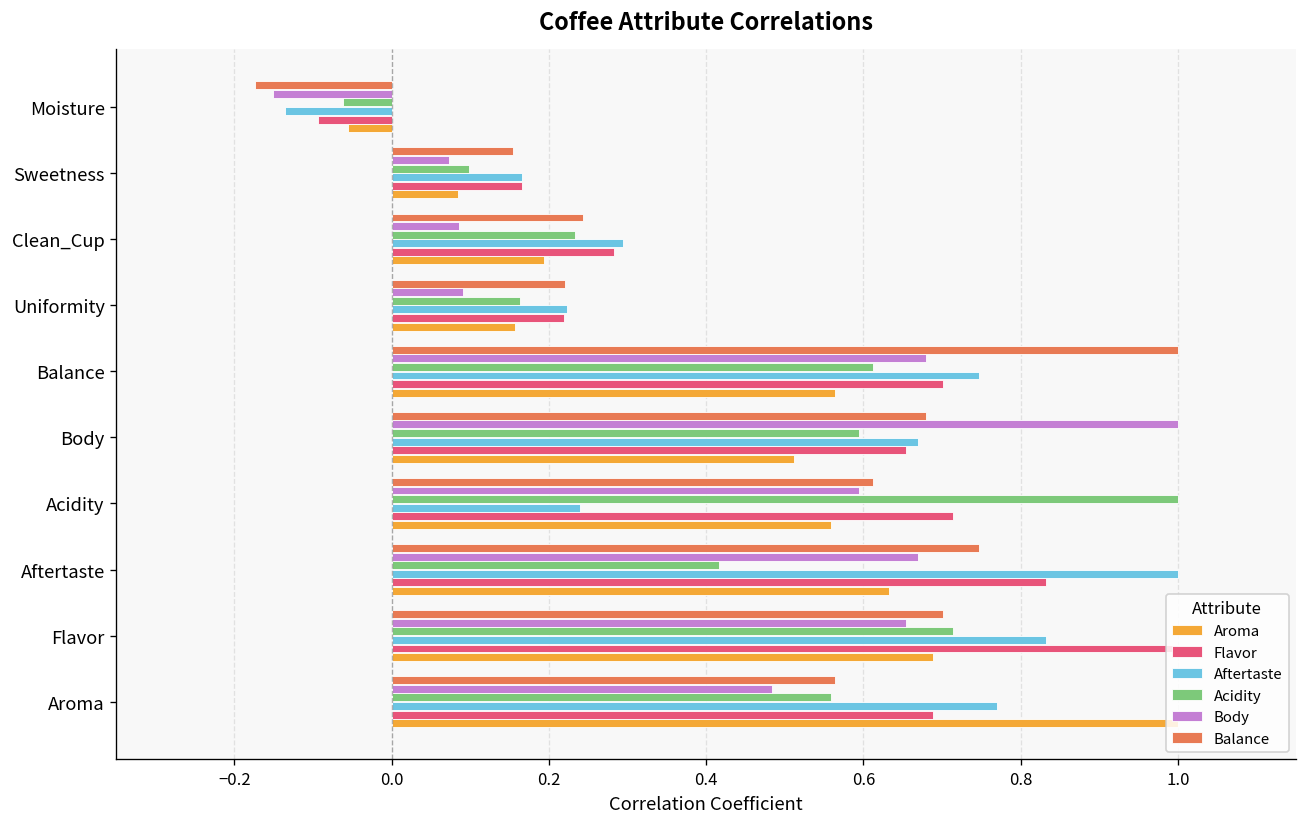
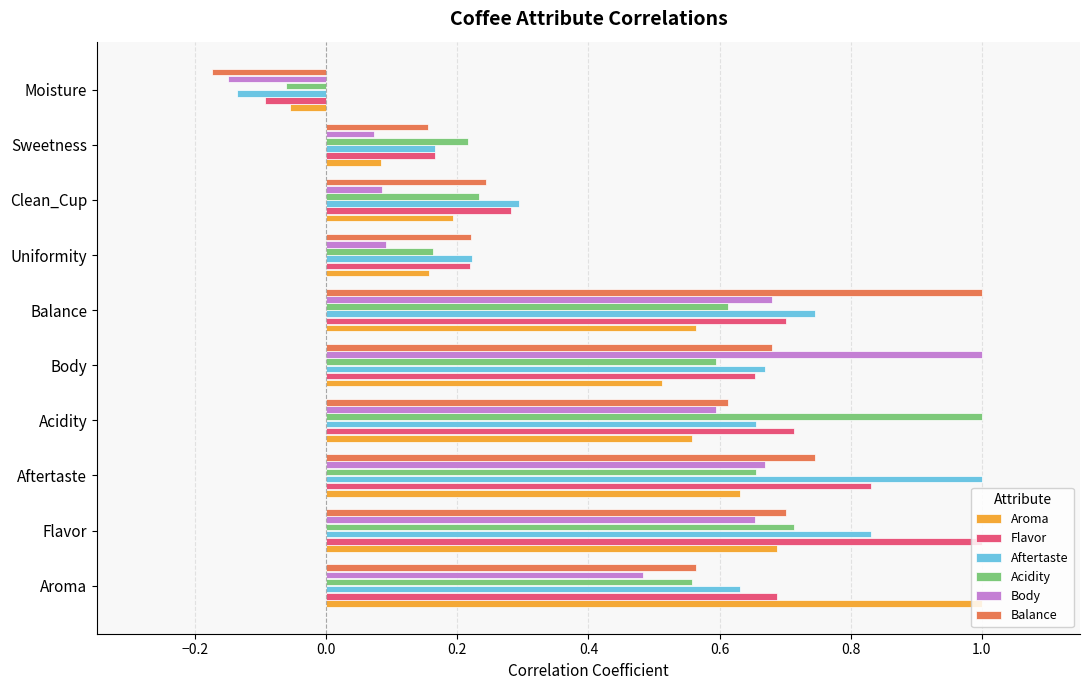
  {
    "Aftertaste": {
      "Moisture": -0.14,
      "Sweetness": 0.17,
      "Clean_Cup": 0.29,
      "Uniformity": 0.22,
      "Balance": 0.75,
      "Body": 0.67,
-     "Acidity": 0.24,
+     "Acidity": 0.65,
      "Aftertaste": 1.00,
      "Flavor": 0.83,
-     "Aroma": 0.77
+     "Aroma": 0.63
    },
    "Acidity": {
      "Moisture": -0.06,
-     "Sweetness": 0.10,
+     "Sweetness": 0.22,
      "Clean_Cup": 0.23,
      "Uniformity": 0.16,
      "Balance": 0.61,
      "Body": 0.59,
      "Acidity": 1.00,
-     "Aftertaste": 0.42,
+     "Aftertaste": 0.65,
      "Flavor": 0.71,
      "Aroma": 0.56
    },
    "Body": {
      "Moisture": -0.15,
      "Sweetness": 0.07,
      "Clean_Cup": 0.09,
      "Uniformity": 0.09,
      "Balance": 0.68,
      "Body": 1.00,
      "Acidity": 0.59,
      "Aftertaste": 0.67,
      "Flavor": 0.65,
      "Aroma": 0.48
    }
  }
